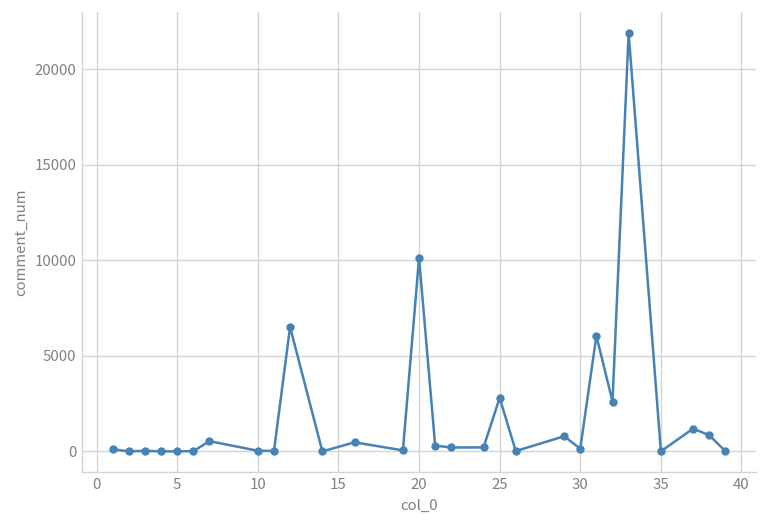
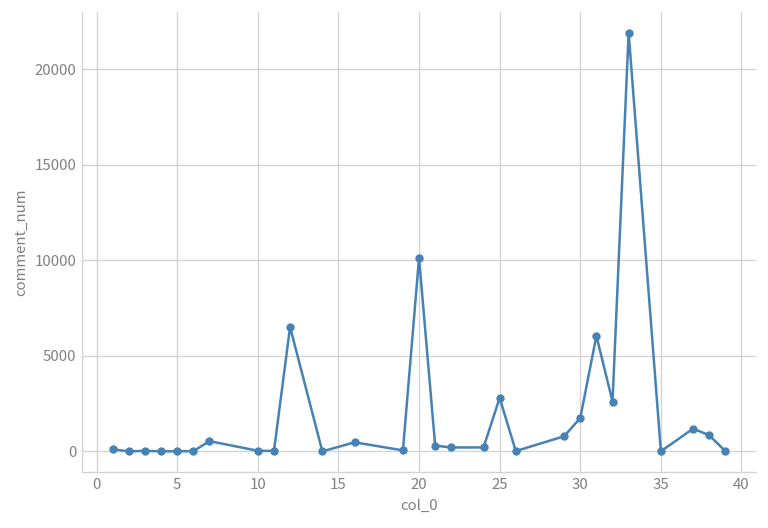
  {
    "5": 0,
    "10": 0,
    "20": 10100,
    "25": 2800,
-   "30": 100,
+   "30": 1700,
    "35": 0
  }
